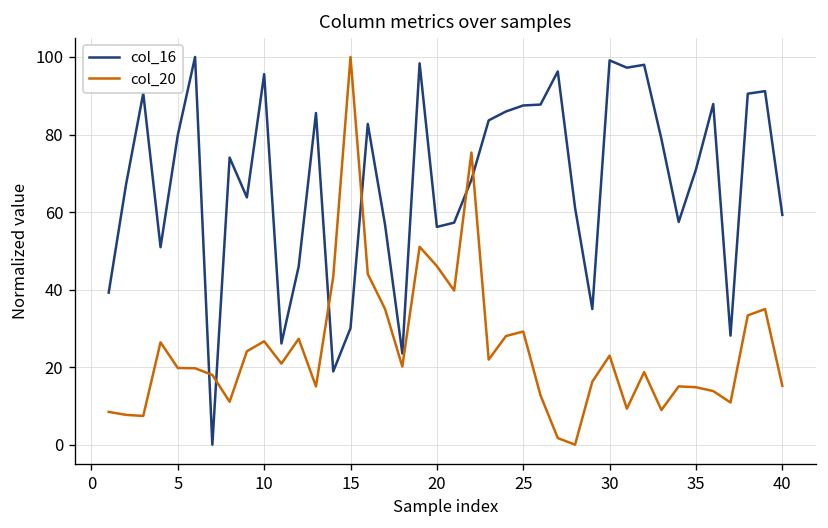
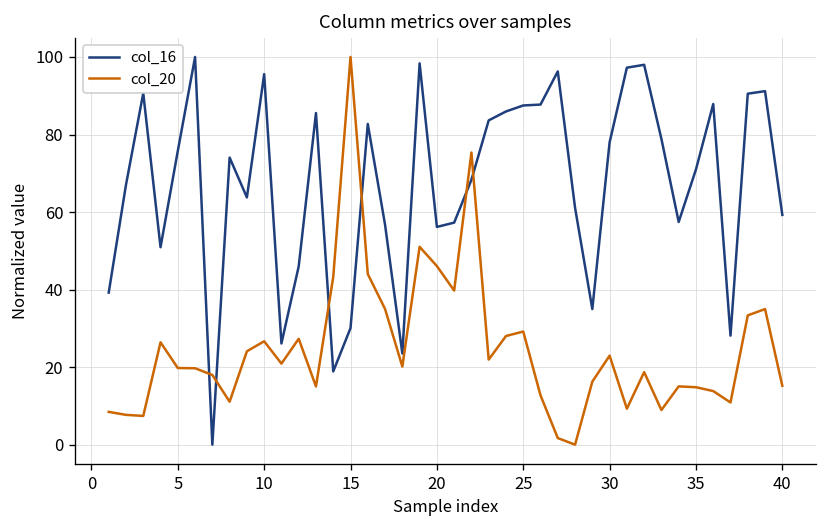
  {
    "col_16": {
-     "5": 80,
+     "5": 76,
      "10": 96,
      "15": 30,
      "20": 56,
      "25": 87,
-     "30": 99,
+     "30": 78,
      "35": 71,
      "40": 59
    },
    "col_20": {
      "5": 20,
      "10": 27,
      "15": 100,
      "20": 46,
      "25": 29,
      "30": 23,
      "35": 15,
      "40": 15
    }
  }
